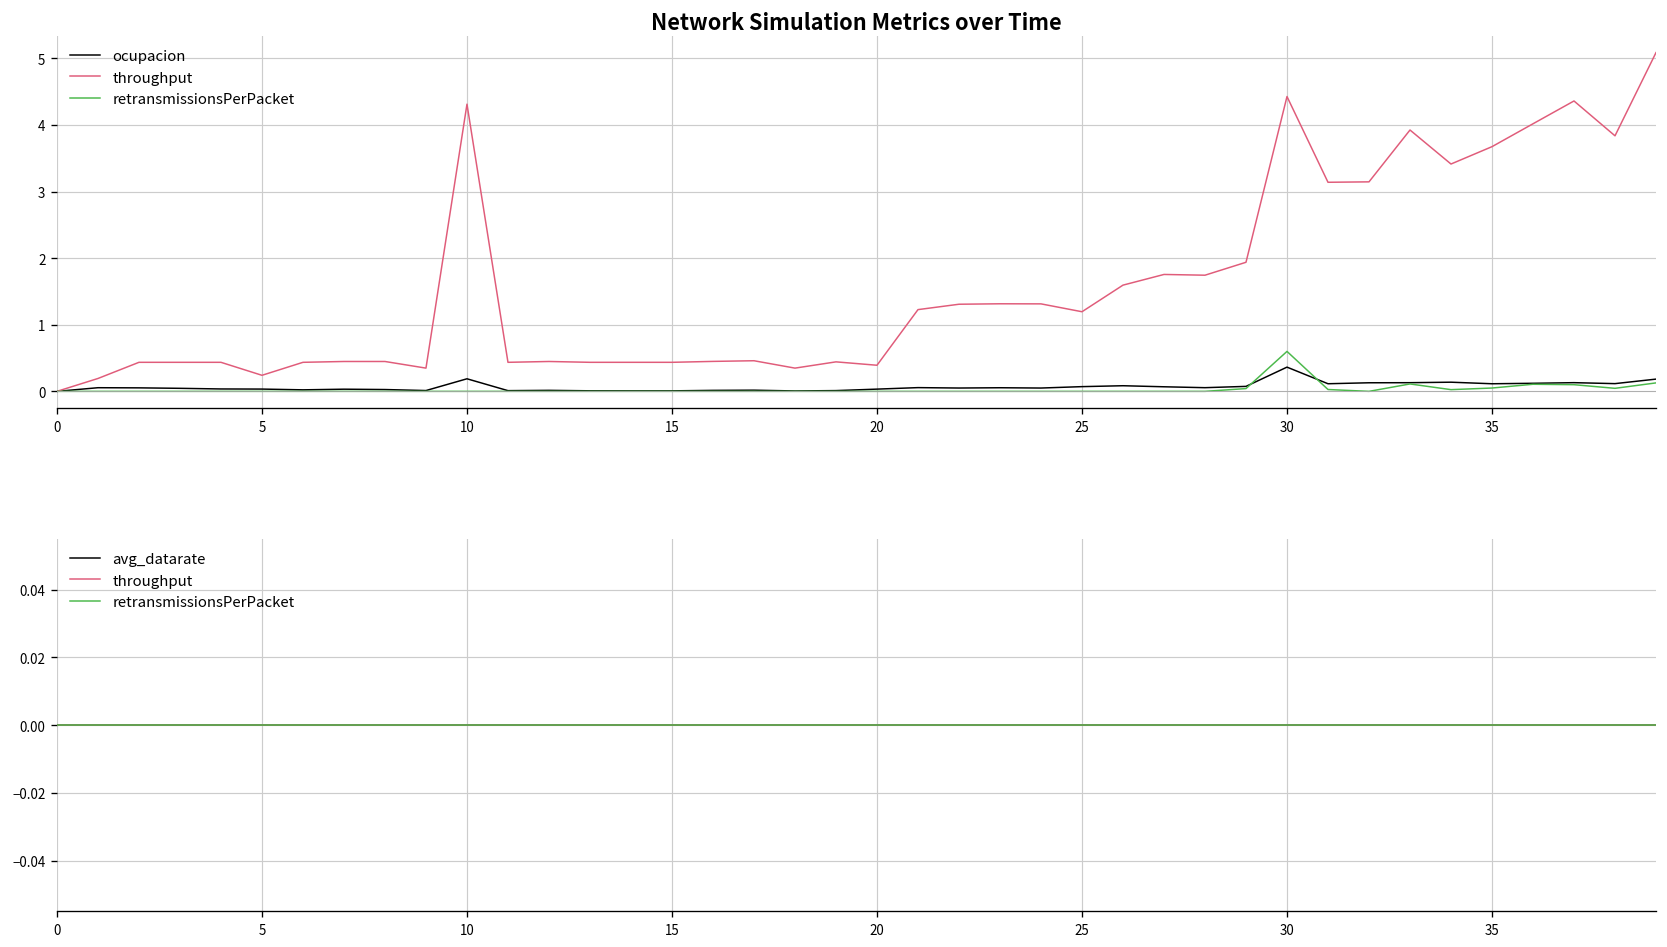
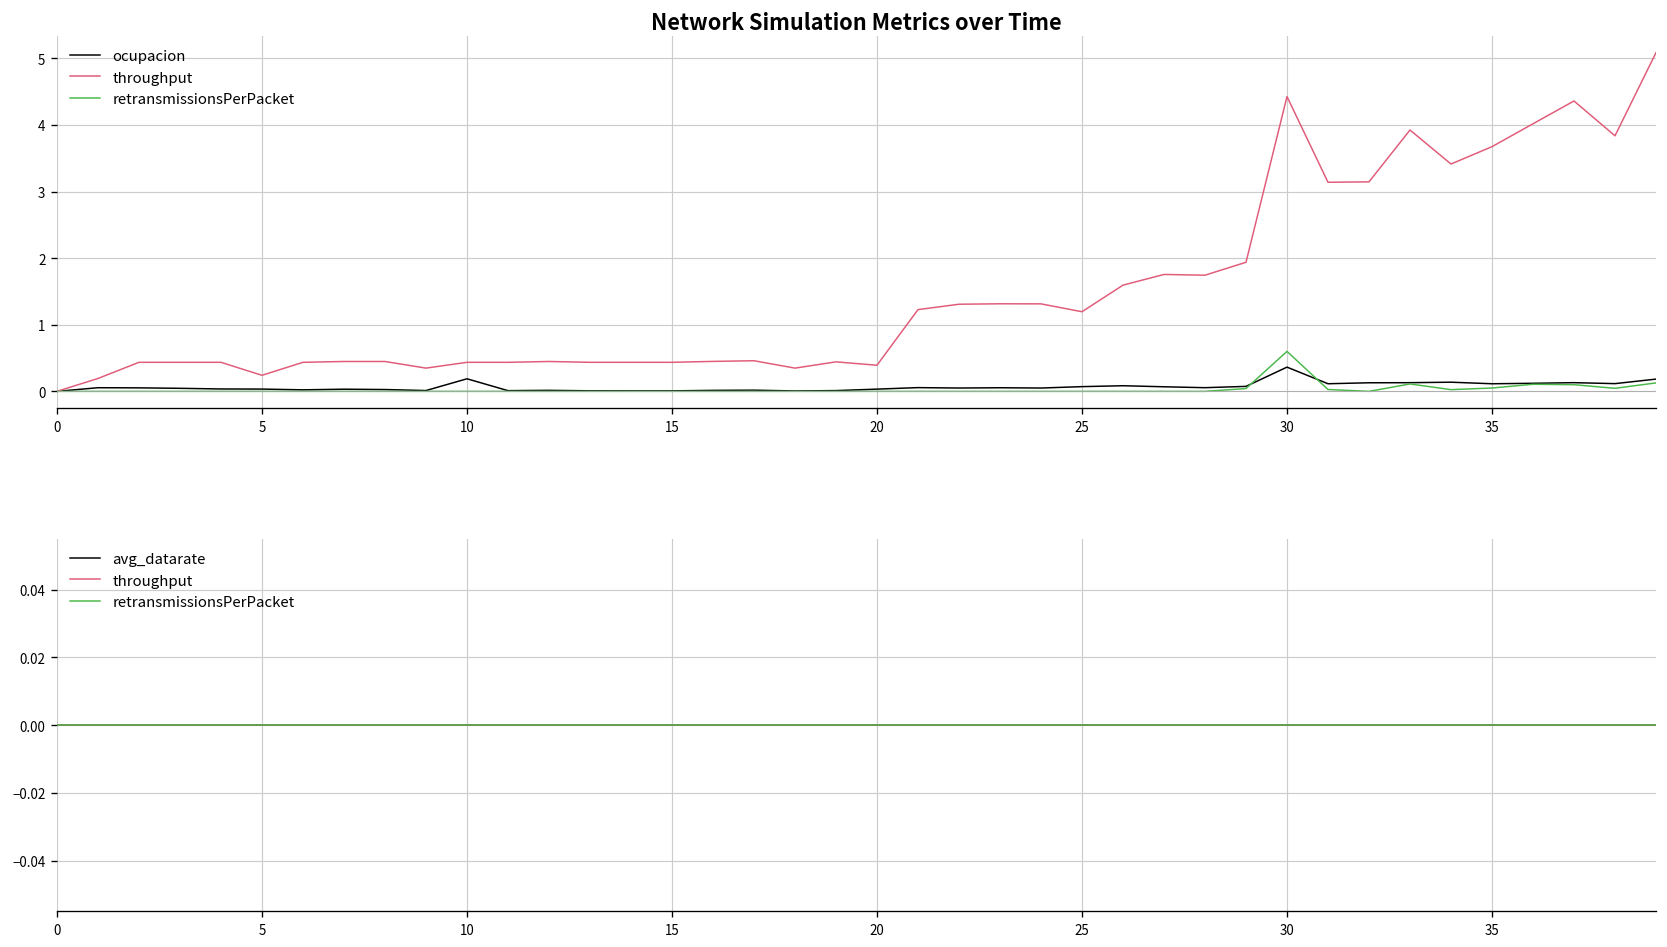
  {
    "Network Simulation Metrics over Time": {
      "ocupacion": {
        "10": 0.2,
        "25": 0.1,
        "30": 0.4,
        "35": 0.1
      },
      "throughput": {
        "5": 0.2,
-       "10": 4.3,
+       "10": 0.4,
        "15": 0.4,
        "20": 0.4,
        "25": 1.2,
        "30": 4.4,
        "35": 3.7
      },
      "retransmissionsPerPacket": {
        "10": 0.0,
        "25": 0.0,
        "30": 0.6,
        "35": 0.1
      }
    }
  }
